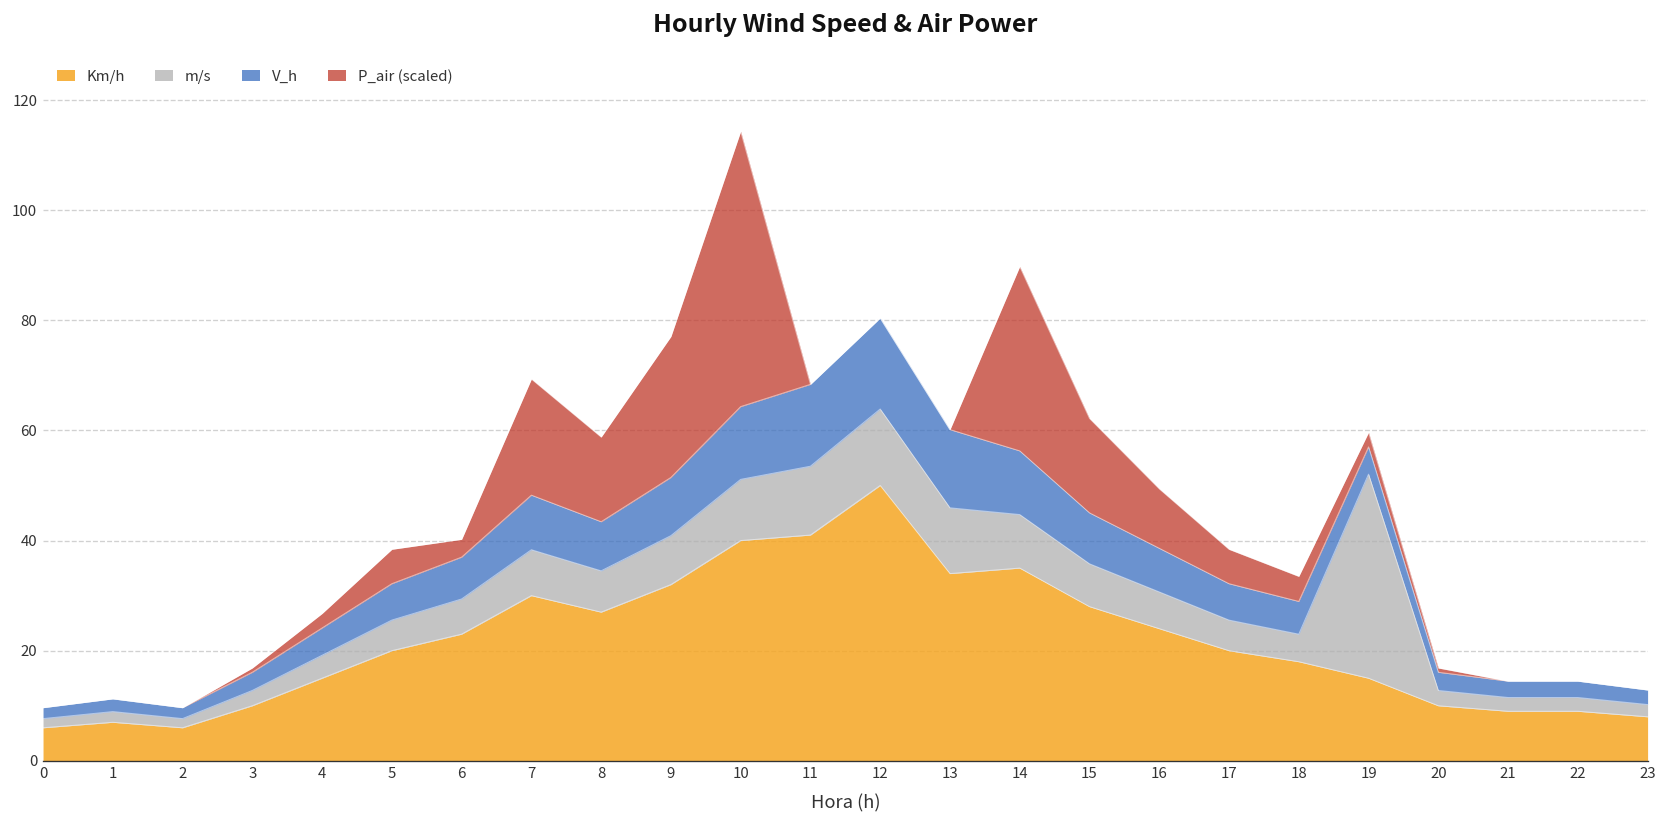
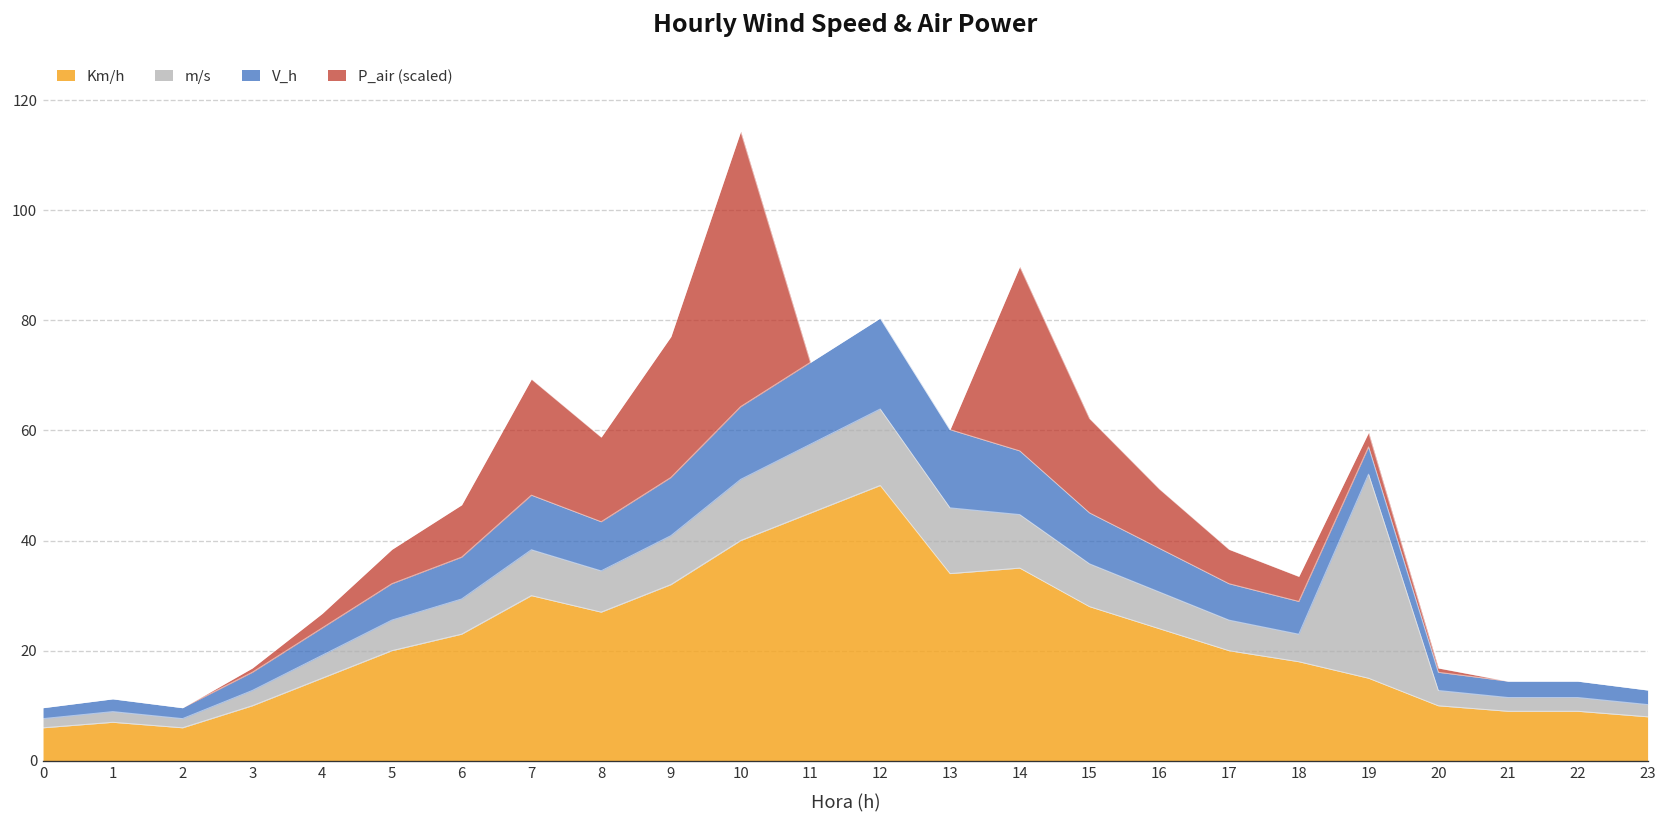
  {
    "Km/h": {
      "0": 6,
      "1": 7,
      "2": 6,
      "3": 10,
      "4": 15,
      "5": 20,
      "6": 23,
      "7": 30,
      "8": 27,
      "9": 32,
      "10": 40,
-     "11": 41,
+     "11": 45,
      "12": 50,
      "13": 34,
      "14": 35,
      "15": 28,
      "16": 24,
      "17": 20,
      "18": 18,
      "19": 15,
      "20": 10,
      "21": 9,
      "22": 9,
      "23": 8
    },
    "m/s": {
      "0": 2,
      "1": 2,
      "2": 2,
      "3": 3,
      "4": 4,
      "5": 6,
      "6": 6,
      "7": 8,
      "8": 8,
      "9": 9,
      "10": 11,
      "11": 13,
      "12": 14,
      "13": 12,
      "14": 10,
      "15": 8,
      "16": 7,
      "17": 6,
      "18": 5,
      "19": 37,
      "20": 3,
      "21": 3,
      "22": 3,
      "23": 2
    },
    "V_h": {
      "3": 3,
      "4": 5,
      "5": 7,
      "6": 8,
      "7": 10,
      "8": 9,
      "9": 11,
      "10": 13,
      "14": 12,
      "15": 9,
      "16": 8,
      "17": 7,
      "18": 6,
      "19": 5,
      "20": 3
    },
    "P_air (scaled)": {
      "3": 1,
      "4": 3,
      "5": 6,
-     "6": 3,
+     "6": 10,
      "7": 21,
      "8": 15,
      "9": 26,
      "10": 50,
      "14": 33,
      "15": 17,
      "16": 11,
      "17": 6,
      "18": 5,
      "19": 3,
      "20": 1
    }
  }
